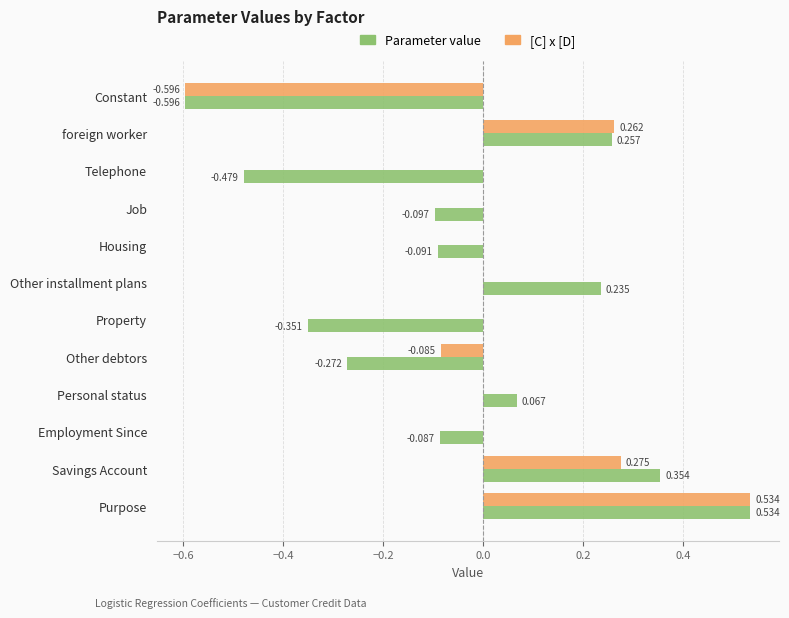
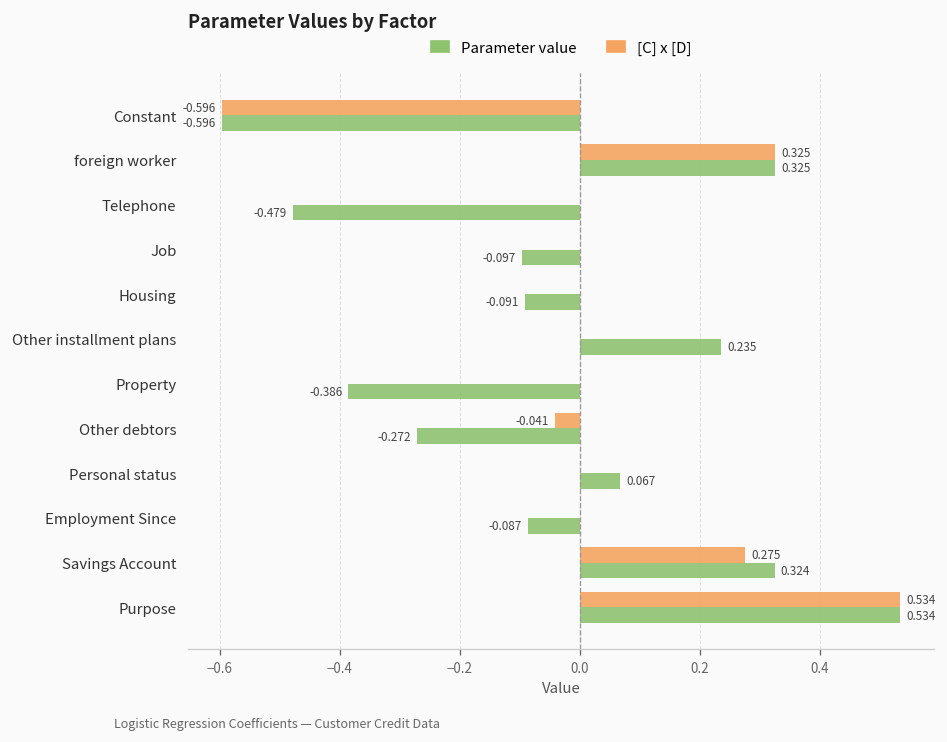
  {
    "Parameter value": {
      "Constant": -0.596,
-     "foreign worker": 0.257,
+     "foreign worker": 0.325,
      "Telephone": -0.479,
      "Job": -0.097,
      "Housing": -0.091,
      "Other installment plans": 0.235,
-     "Property": -0.351,
+     "Property": -0.386,
      "Other debtors": -0.272,
      "Personal status": 0.067,
      "Employment Since": -0.087,
-     "Savings Account": 0.354,
+     "Savings Account": 0.324,
      "Purpose": 0.534
    },
    "[C] x [D]": {
      "Constant": -0.596,
-     "foreign worker": 0.262,
-     "Other debtors": -0.085,
+     "foreign worker": 0.325,
+     "Other debtors": -0.041,
      "Savings Account": 0.275,
      "Purpose": 0.534
    }
  }
